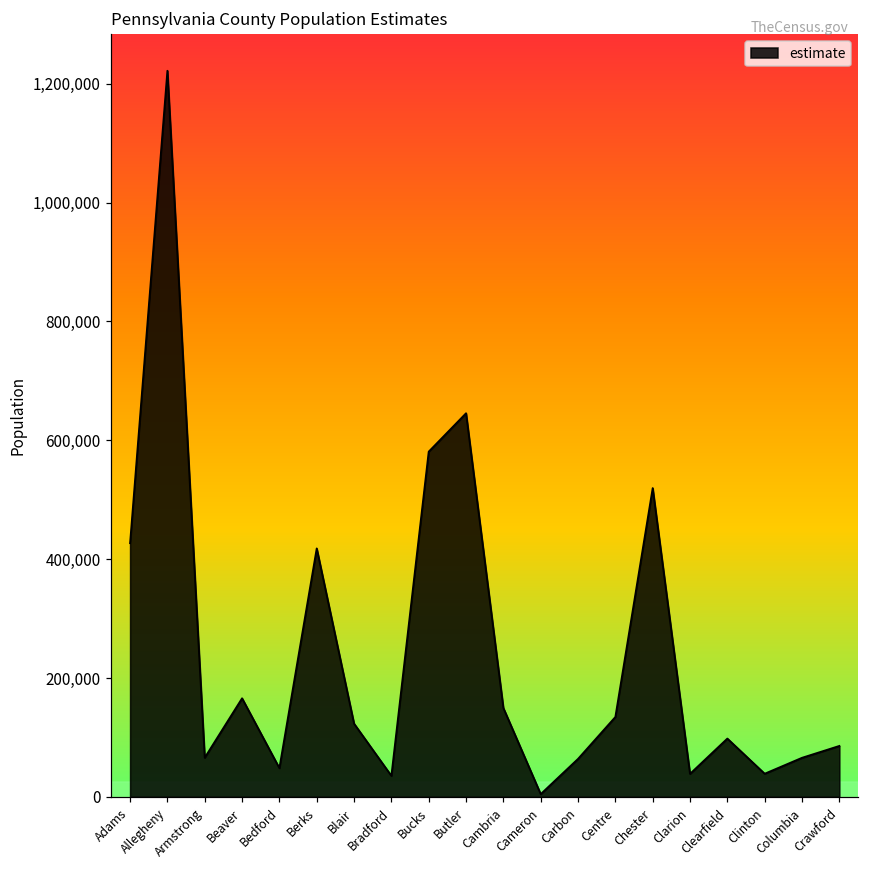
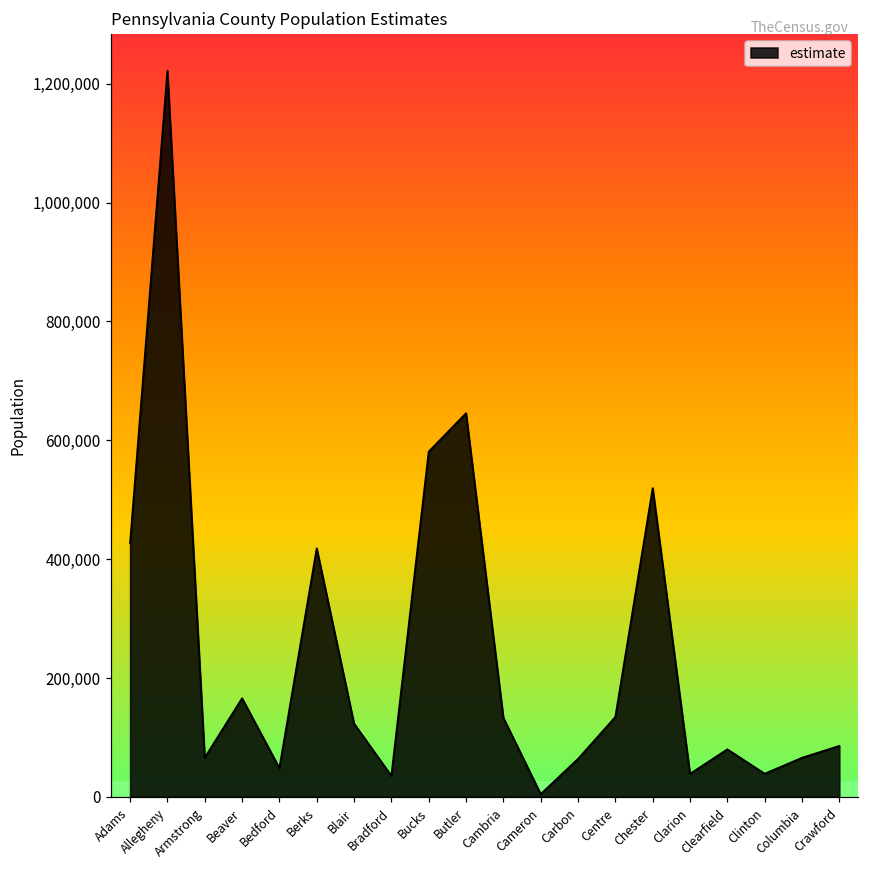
  {
    "Adams": "430,000",
    "Allegheny": "1,220,000",
    "Armstrong": "70,000",
    "Beaver": "170,000",
    "Bedford": "50,000",
    "Berks": "420,000",
    "Blair": "120,000",
    "Bradford": "40,000",
    "Bucks": "580,000",
    "Butler": "650,000",
-   "Cambria": "150,000",
+   "Cambria": "130,000",
    "Carbon": "60,000",
    "Centre": "130,000",
    "Chester": "520,000",
    "Clarion": "40,000",
-   "Clearfield": "100,000",
+   "Clearfield": "80,000",
    "Clinton": "40,000",
    "Columbia": "70,000",
    "Crawford": "90,000"
  }
